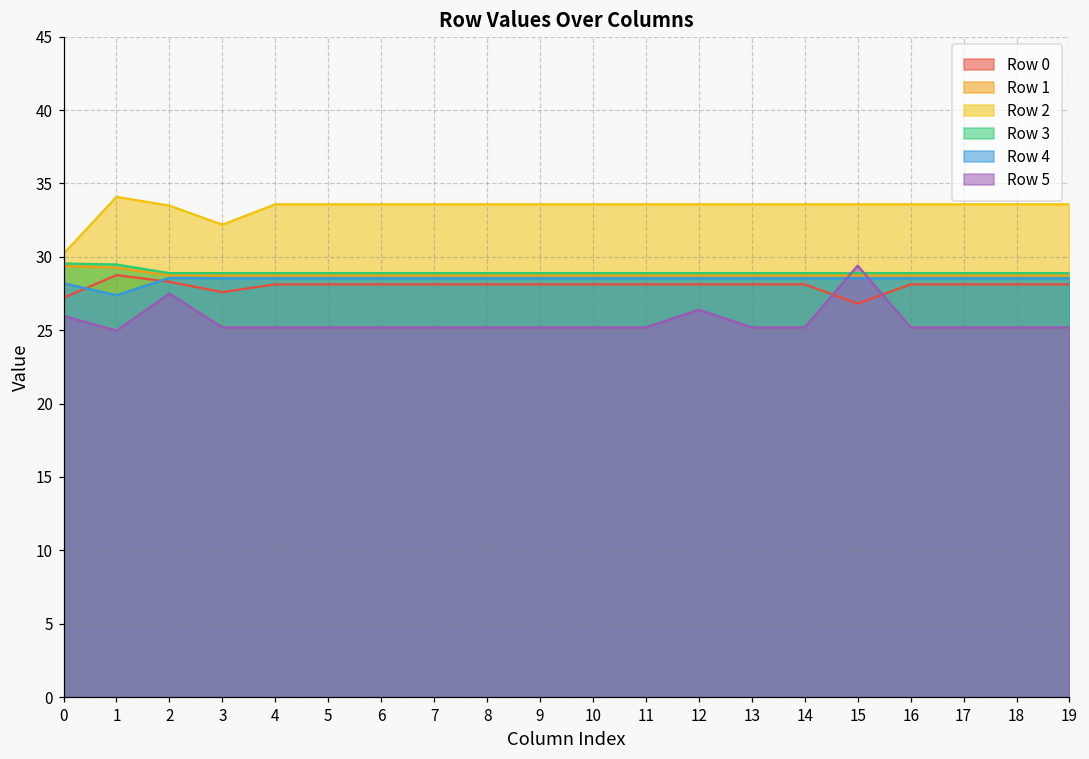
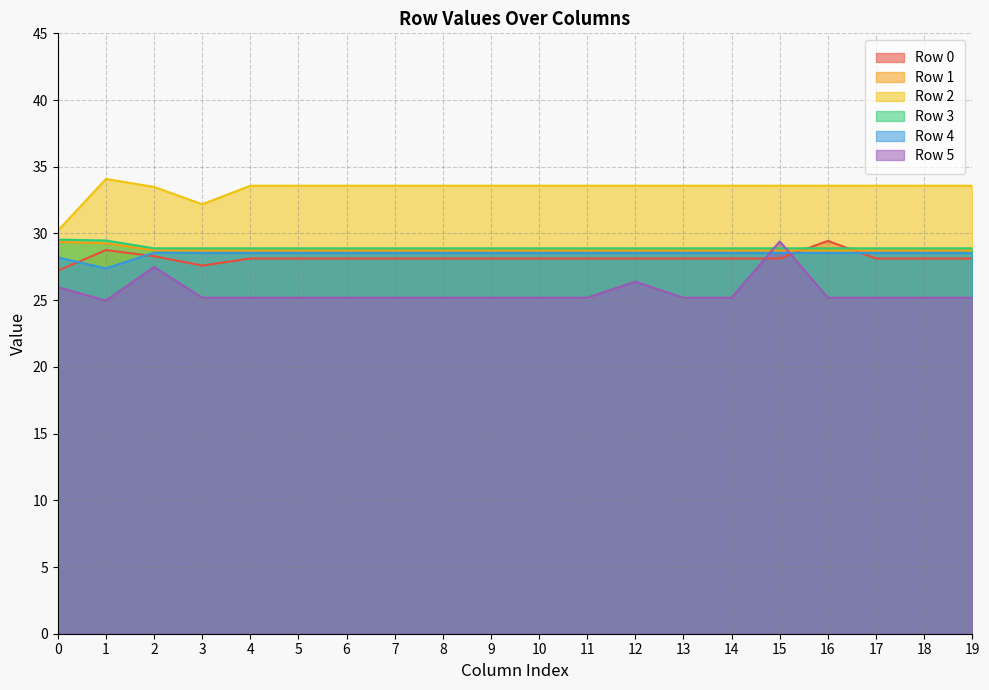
  {
    "Row 0": {
      "0": 27.2,
      "1": 28.8,
      "2": 28.3,
      "3": 27.6,
      "4": 28.1,
      "5": 28.1,
      "6": 28.1,
      "7": 28.1,
      "8": 28.1,
      "9": 28.1,
      "10": 28.1,
      "11": 28.1,
      "12": 28.1,
      "13": 28.1,
      "14": 28.1,
-     "15": 26.8,
-     "16": 28.1,
+     "15": 28.1,
+     "16": 29.4,
      "17": 28.1,
      "18": 28.1,
      "19": 28.1
    },
    "Row 3": {
      "1": 29.5
    },
    "Row 4": {
      "0": 28.2,
      "1": 27.4,
      "3": 28.5,
      "4": 28.5,
      "5": 28.5,
      "6": 28.5,
      "7": 28.5,
      "8": 28.5,
      "9": 28.5,
      "10": 28.5,
      "11": 28.5,
      "12": 28.5,
      "13": 28.5,
      "14": 28.5,
      "15": 28.5,
      "16": 28.5,
      "17": 28.5,
      "18": 28.5,
      "19": 28.5
    },
    "Row 5": {
      "0": 26.0,
      "1": 25.0,
      "2": 27.5,
      "3": 25.2,
      "4": 25.2,
      "5": 25.2,
      "6": 25.2,
      "7": 25.2,
      "8": 25.2,
      "9": 25.2,
      "10": 25.2,
      "11": 25.2,
      "12": 26.4,
      "13": 25.2,
      "14": 25.2,
      "15": 29.4,
      "16": 25.2,
      "17": 25.2,
      "18": 25.2,
      "19": 25.2
    }
  }
